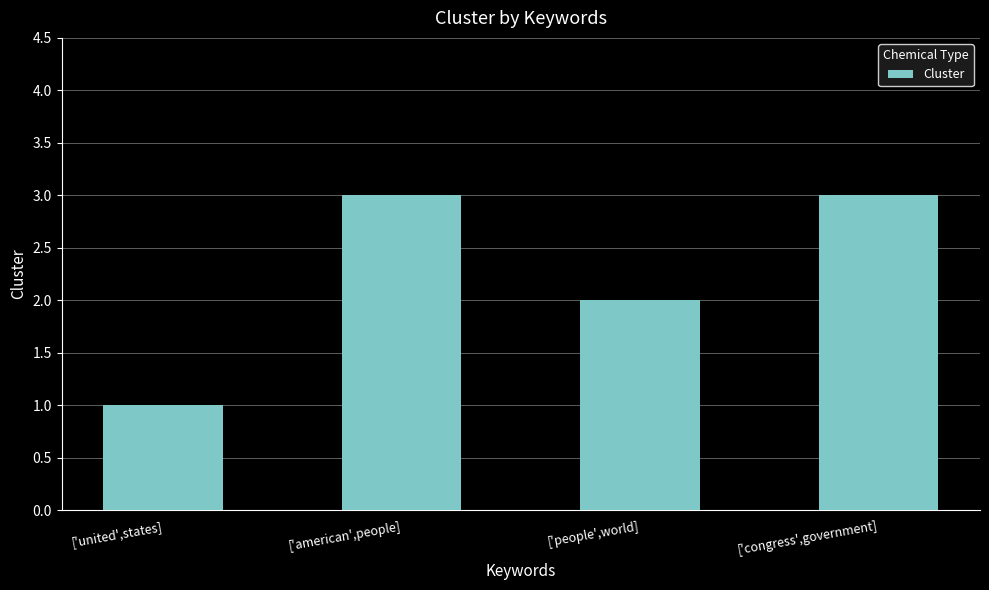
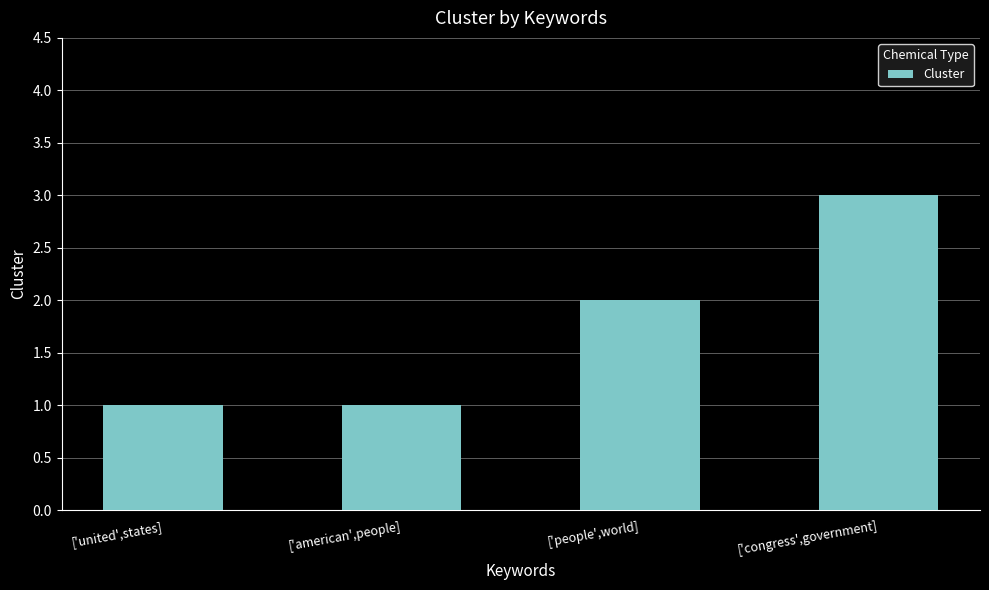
  {
    "['united',states]": 1,
-   "['american',people]": 3,
+   "['american',people]": 1,
    "['people',world]": 2,
    "['congress',government]": 3
  }
